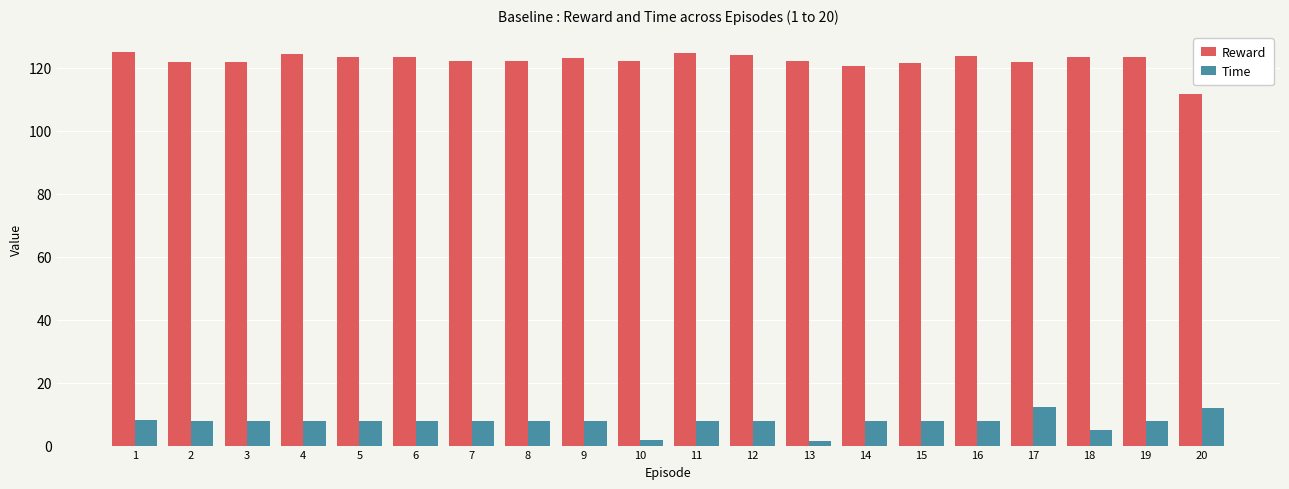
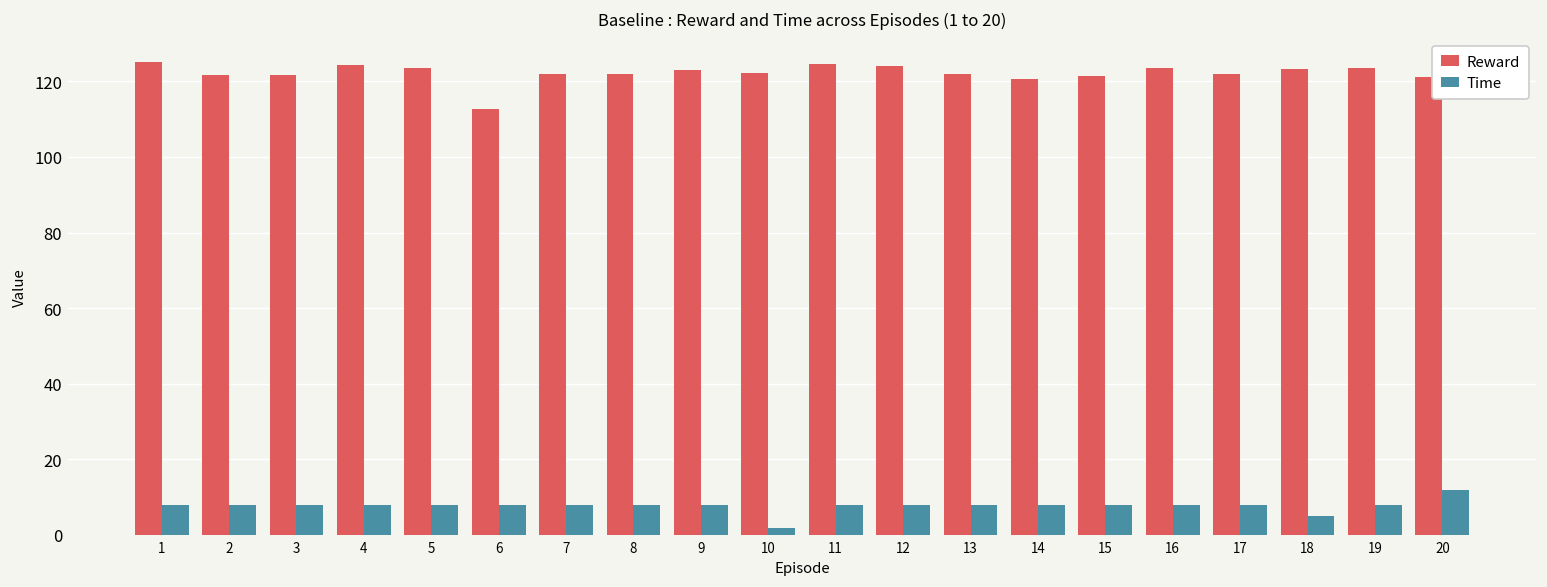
  {
    "Reward": {
      "1": 125,
      "2": 122,
      "3": 122,
      "4": 124,
      "5": 123,
-     "6": 123,
+     "6": 113,
      "7": 122,
      "8": 122,
      "9": 123,
      "10": 122,
      "11": 125,
      "12": 124,
      "13": 122,
      "14": 120,
      "15": 121,
      "16": 124,
      "17": 122,
      "18": 123,
      "19": 123,
-     "20": 111
+     "20": 121
    },
    "Time": {
      "1": 8,
      "2": 8,
      "3": 8,
      "4": 8,
      "5": 8,
      "6": 8,
      "7": 8,
      "8": 8,
      "9": 8,
      "10": 2,
      "11": 8,
      "12": 8,
-     "13": 2,
+     "13": 8,
      "14": 8,
      "15": 8,
      "16": 8,
-     "17": 12,
+     "17": 8,
      "18": 5,
      "19": 8,
      "20": 12
    }
  }
